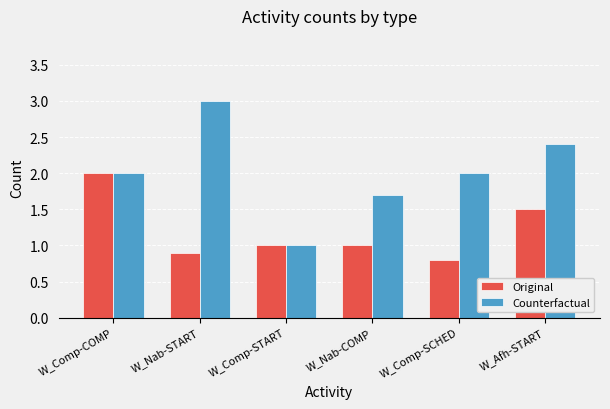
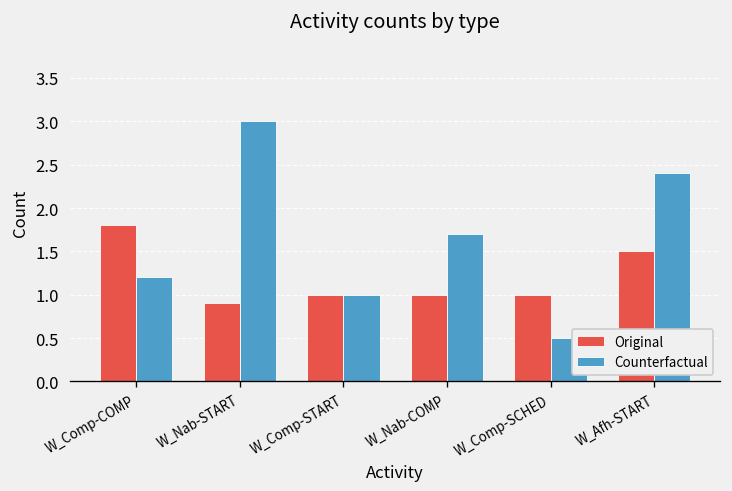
  {
    "Original": {
-     "W_Comp-COMP": 2.0,
+     "W_Comp-COMP": 1.8,
      "W_Nab-START": 0.9,
      "W_Comp-START": 1.0,
      "W_Nab-COMP": 1.0,
-     "W_Comp-SCHED": 0.8,
+     "W_Comp-SCHED": 1.0,
      "W_Afh-START": 1.5
    },
    "Counterfactual": {
-     "W_Comp-COMP": 2.0,
+     "W_Comp-COMP": 1.2,
      "W_Nab-START": 3.0,
      "W_Comp-START": 1.0,
      "W_Nab-COMP": 1.7,
-     "W_Comp-SCHED": 2.0,
+     "W_Comp-SCHED": 0.5,
      "W_Afh-START": 2.4
    }
  }
